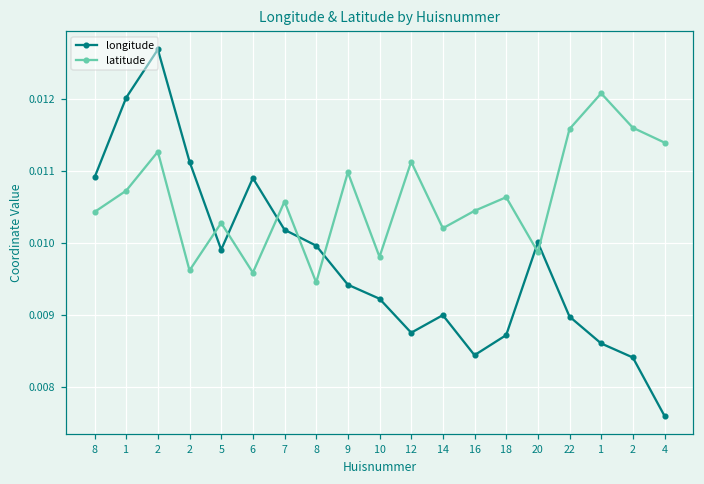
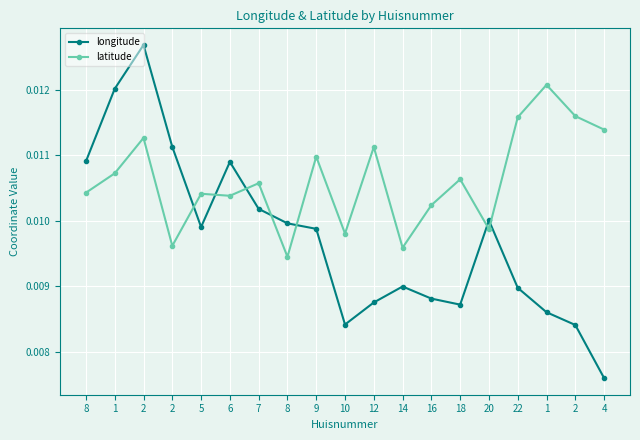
  {
    "longitude": {
      "5": 0.0099,
      "6": 0.0109,
      "7": 0.0102,
-     "9": 0.0094,
-     "10": 0.0092,
+     "9": 0.0099,
+     "10": 0.0084,
      "12": 0.0088,
      "14": 0.0090,
-     "16": 0.0084,
+     "16": 0.0088,
      "18": 0.0087,
      "20": 0.0100,
      "22": 0.0090,
      "4": 0.0076
    },
    "latitude": {
-     "5": 0.0103,
-     "6": 0.0096,
+     "5": 0.0104,
+     "6": 0.0104,
      "7": 0.0106,
      "9": 0.0110,
      "10": 0.0098,
      "12": 0.0111,
-     "14": 0.0102,
-     "16": 0.0104,
+     "14": 0.0096,
+     "16": 0.0102,
      "18": 0.0106,
      "20": 0.0099,
      "22": 0.0116,
      "4": 0.0114
    }
  }
